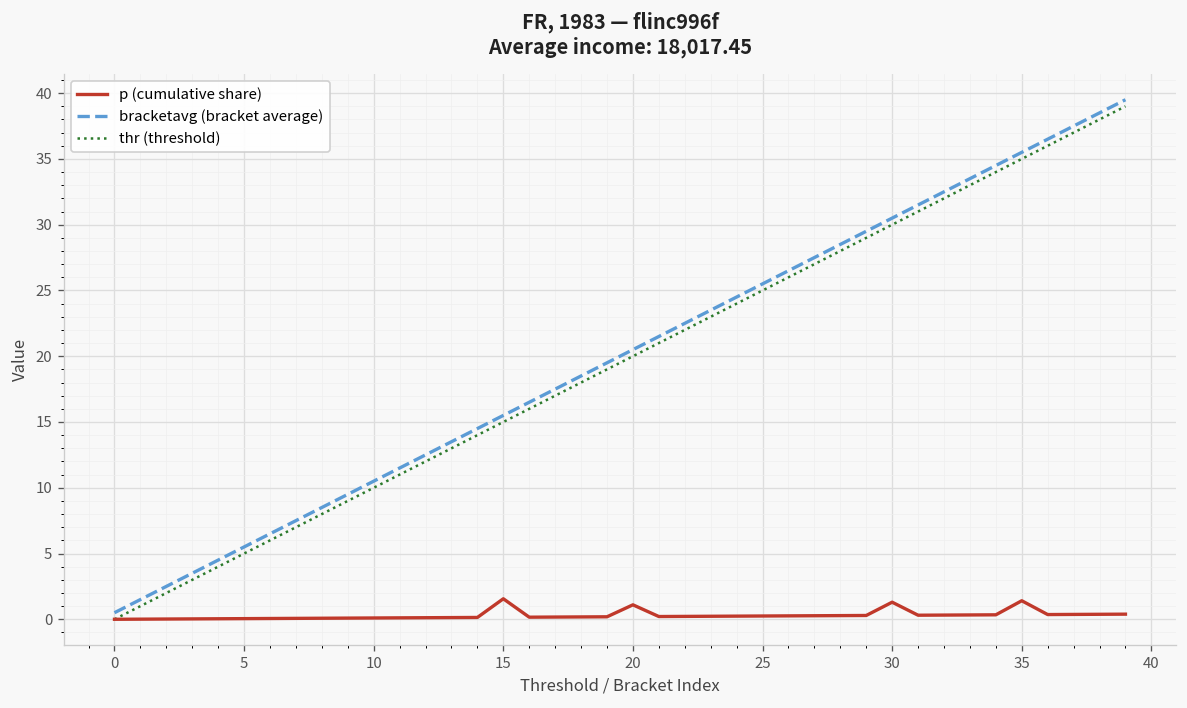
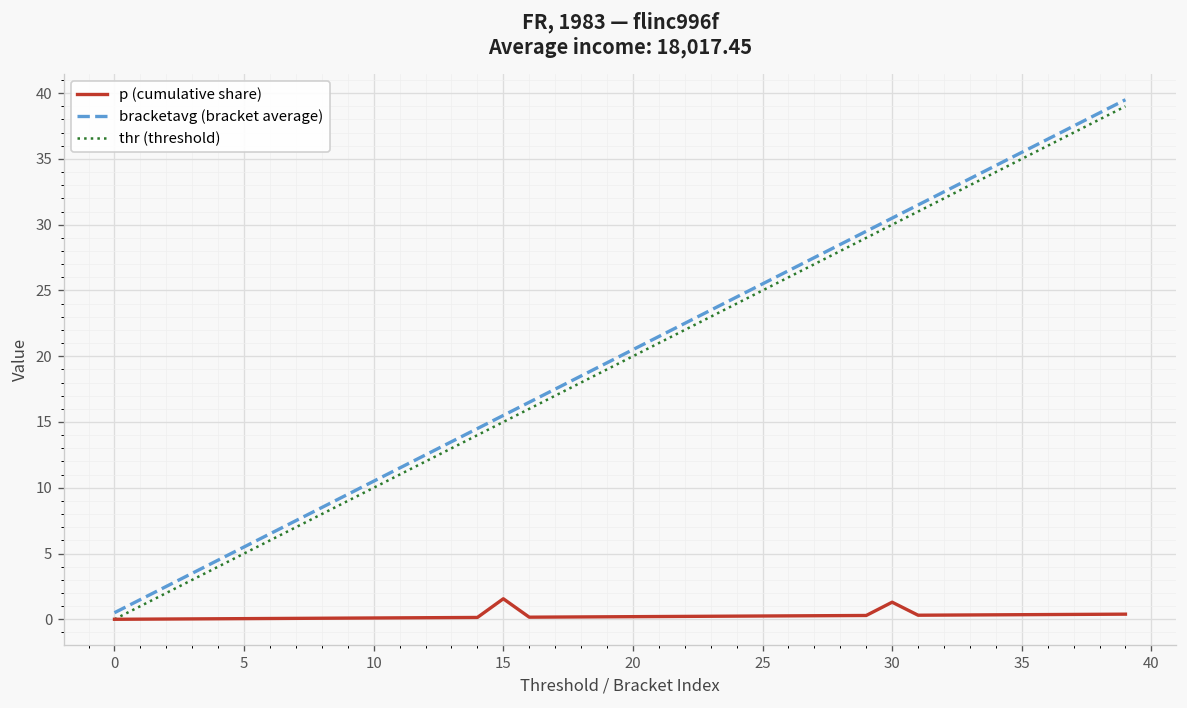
  {
    "p (cumulative share)": {
      "5": 0.1,
      "10": 0.1,
      "15": 1.6,
-     "20": 1.1,
+     "20": 0.2,
      "25": 0.3,
      "30": 1.3,
-     "35": 1.4
+     "35": 0.4
    },
    "bracketavg (bracket average)": {
      "0": 0.5,
      "5": 5.5,
      "10": 10.5,
      "15": 15.5,
      "20": 20.5,
      "25": 25.5,
      "30": 30.5,
      "35": 35.5
    },
    "thr (threshold)": {
      "5": 5.0,
      "10": 10.0,
      "15": 15.0,
      "20": 20.0,
      "25": 25.0,
      "30": 30.0,
      "35": 35.0
    }
  }
